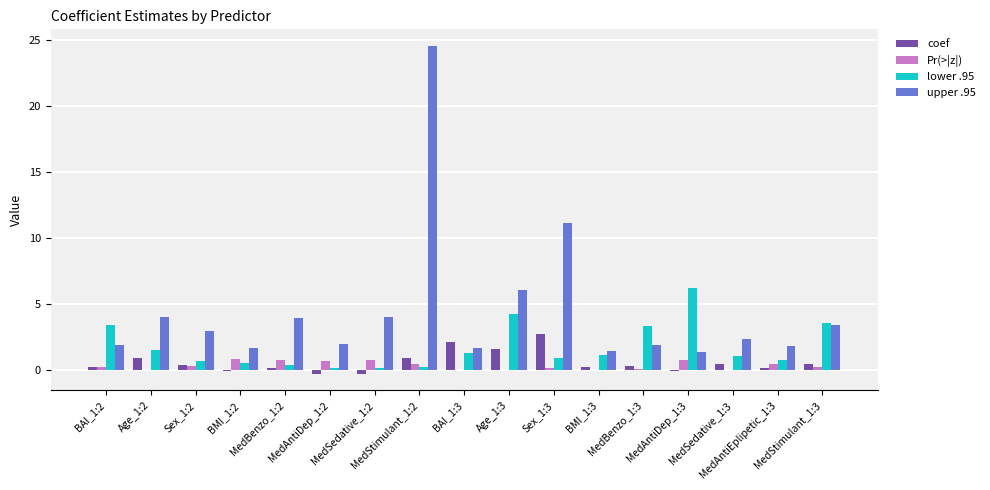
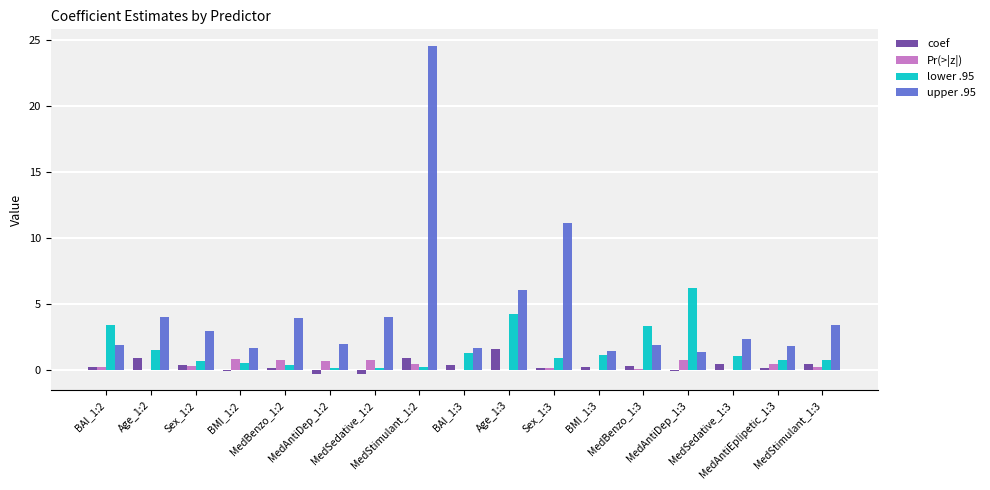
  {
    "coef": {
      "BAI_1:2": 0.2,
      "Age_1:2": 0.9,
      "Sex_1:2": 0.4,
      "MedBenzo_1:2": 0.2,
      "MedAntiDep_1:2": -0.3,
      "MedSedative_1:2": -0.3,
      "MedStimulant_1:2": 0.9,
-     "BAI_1:3": 2.1,
+     "BAI_1:3": 0.4,
      "Age_1:3": 1.6,
-     "Sex_1:3": 2.8,
+     "Sex_1:3": 0.1,
      "BMI_1:3": 0.2,
      "MedBenzo_1:3": 0.3,
      "MedSedative_1:3": 0.5,
      "MedStimulant_1:3": 0.5
    },
    "Pr(>|z|)": {
      "BAI_1:2": 0.2,
      "Sex_1:2": 0.3,
      "BMI_1:2": 0.8,
      "MedBenzo_1:2": 0.7,
      "MedAntiDep_1:2": 0.7,
      "MedSedative_1:2": 0.7,
      "MedStimulant_1:2": 0.4,
      "MedAntiDep_1:3": 0.8,
      "MedAntiEplipetic_1:3": 0.5,
      "MedStimulant_1:3": 0.2
    },
    "lower .95": {
      "BAI_1:2": 3.4,
      "Age_1:2": 1.6,
      "Sex_1:2": 0.7,
      "BMI_1:2": 0.5,
      "MedBenzo_1:2": 0.4,
      "MedStimulant_1:2": 0.3,
      "BAI_1:3": 1.3,
      "Age_1:3": 4.3,
      "Sex_1:3": 0.9,
      "BMI_1:3": 1.1,
      "MedBenzo_1:3": 3.4,
      "MedAntiDep_1:3": 6.2,
      "MedSedative_1:3": 1.1,
      "MedAntiEplipetic_1:3": 0.8,
-     "MedStimulant_1:3": 3.6
+     "MedStimulant_1:3": 0.8
    },
    "upper .95": {
      "BAI_1:2": 1.9,
      "Age_1:2": 4.0,
      "Sex_1:2": 3.0,
      "BMI_1:2": 1.7,
      "MedBenzo_1:2": 3.9,
      "MedAntiDep_1:2": 2.0,
      "MedSedative_1:2": 4.0,
      "MedStimulant_1:2": 24.6,
      "BAI_1:3": 1.7,
      "Age_1:3": 6.0,
      "Sex_1:3": 11.1,
      "BMI_1:3": 1.4,
      "MedBenzo_1:3": 1.9,
      "MedAntiDep_1:3": 1.4,
      "MedSedative_1:3": 2.4,
      "MedAntiEplipetic_1:3": 1.8,
      "MedStimulant_1:3": 3.4
    }
  }
